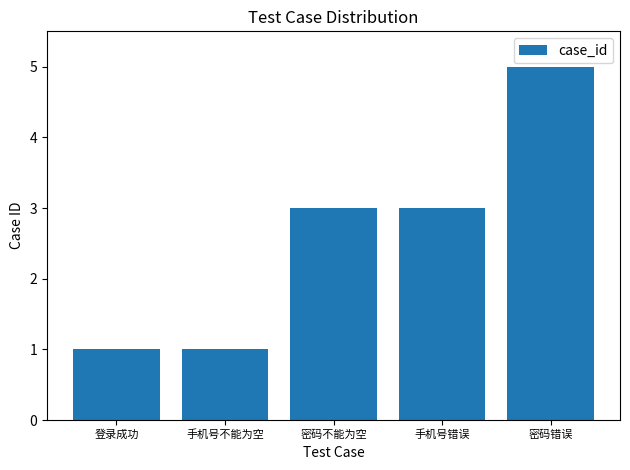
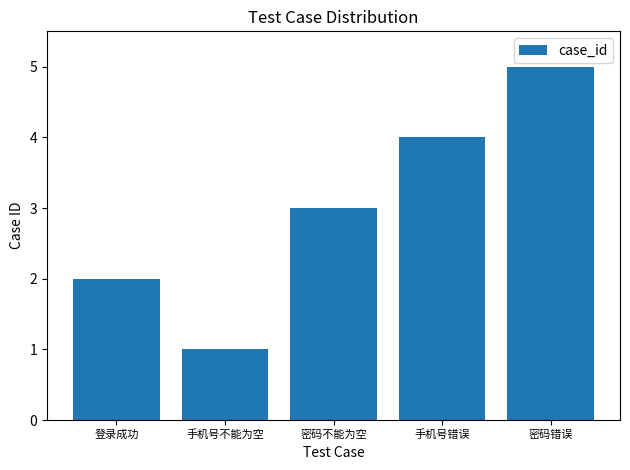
  {
-   "登录成功": 1,
+   "登录成功": 2,
    "手机号不能为空": 1,
    "密码不能为空": 3,
-   "手机号错误": 3,
+   "手机号错误": 4,
    "密码错误": 5
  }
